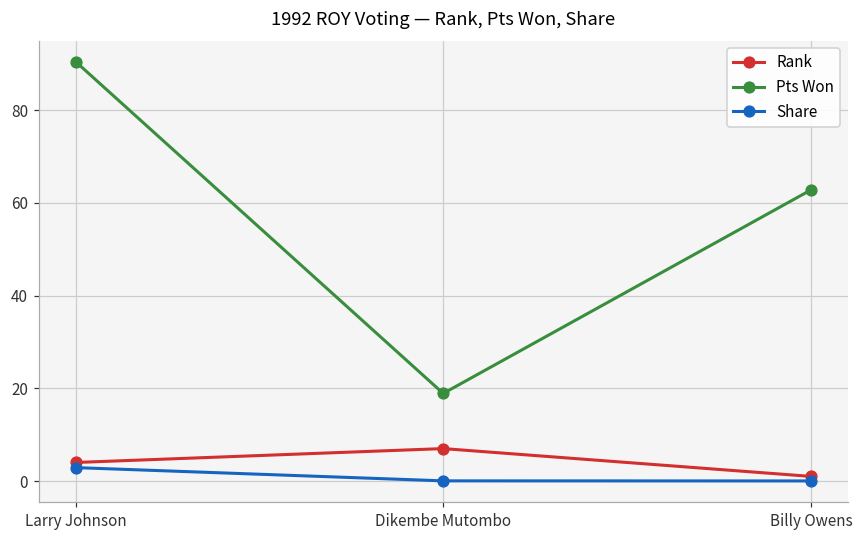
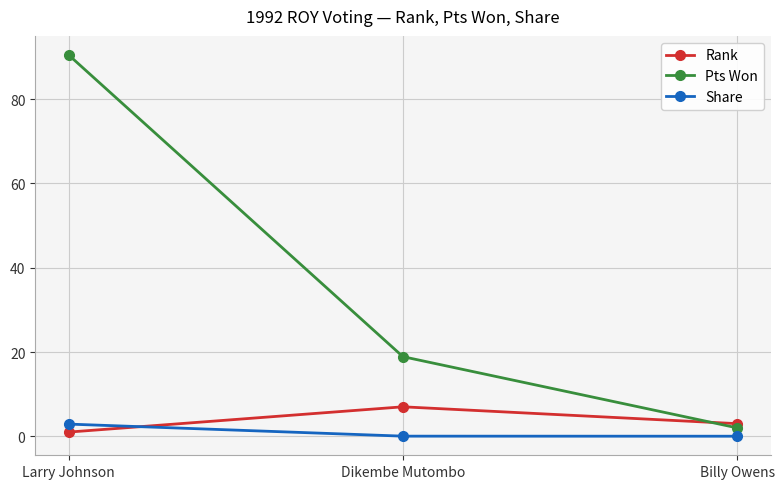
  {
    "Rank": {
-     "Larry Johnson": 4,
+     "Larry Johnson": 1,
      "Dikembe Mutombo": 7,
-     "Billy Owens": 1
+     "Billy Owens": 3
    },
    "Pts Won": {
      "Larry Johnson": 91,
      "Dikembe Mutombo": 19,
-     "Billy Owens": 63
+     "Billy Owens": 2
    },
    "Share": {
      "Larry Johnson": 3,
      "Dikembe Mutombo": 0,
      "Billy Owens": 0
    }
  }
